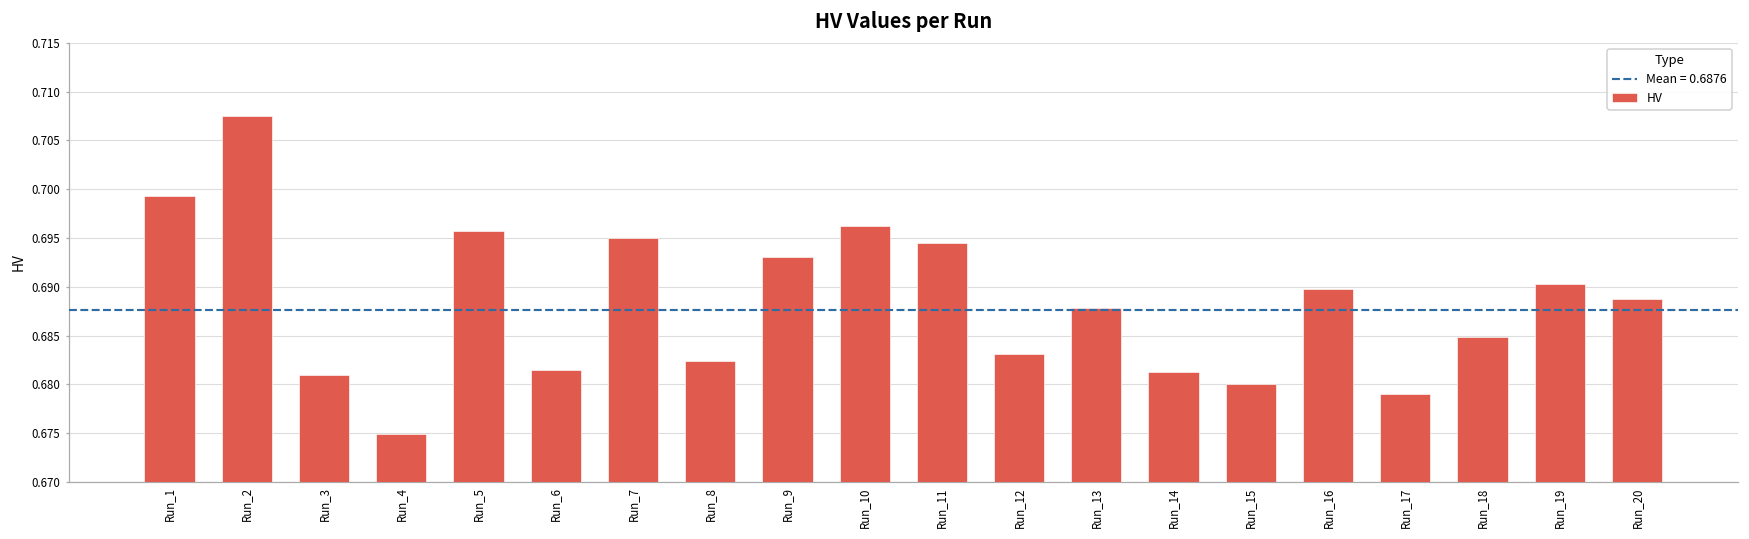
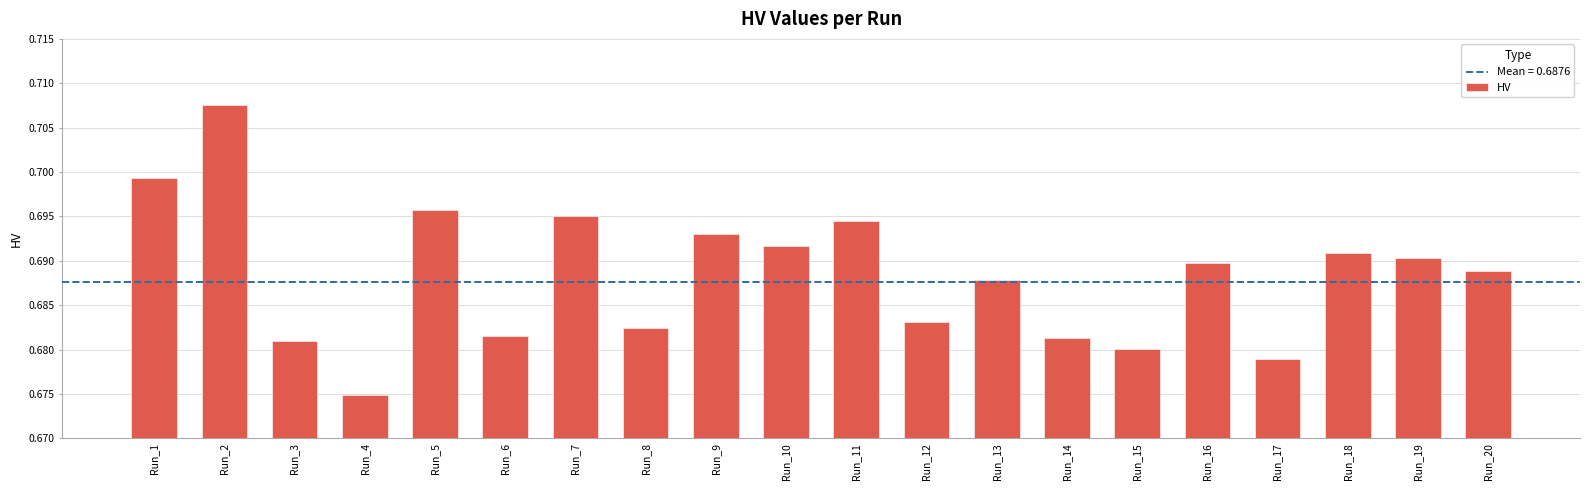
  {
    "Run_1": 0.699,
    "Run_2": 0.707,
    "Run_3": 0.681,
    "Run_4": 0.675,
    "Run_5": 0.696,
    "Run_6": 0.681,
    "Run_7": 0.695,
    "Run_8": 0.682,
    "Run_9": 0.693,
-   "Run_10": 0.696,
+   "Run_10": 0.692,
    "Run_11": 0.695,
    "Run_12": 0.683,
    "Run_13": 0.688,
    "Run_14": 0.681,
    "Run_15": 0.680,
    "Run_16": 0.690,
    "Run_17": 0.679,
-   "Run_18": 0.685,
+   "Run_18": 0.691,
    "Run_19": 0.690,
    "Run_20": 0.689
  }
